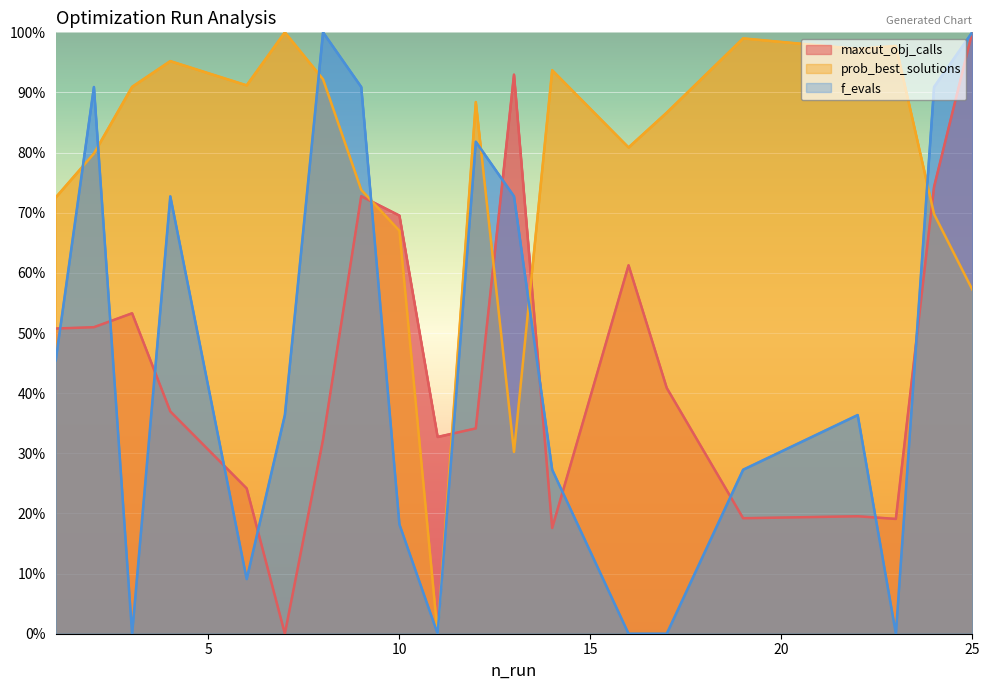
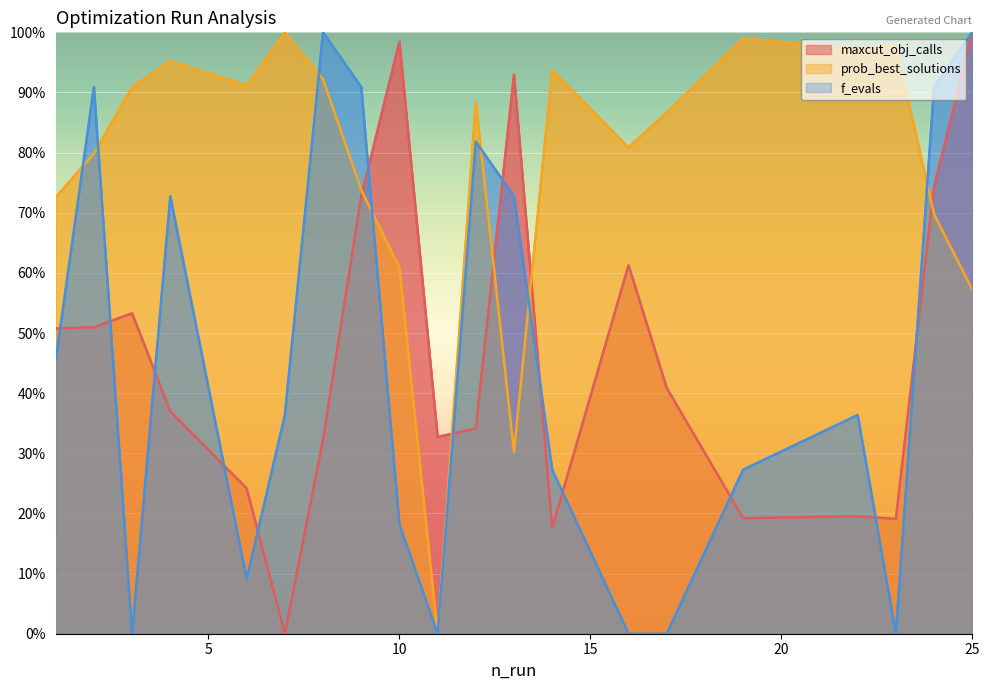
  {
    "maxcut_obj_calls": {
-     "10": "70%"
+     "10": "98%"
    },
    "prob_best_solutions": {
-     "10": "67%",
+     "10": "61%",
      "25": "57%"
    },
    "f_evals": {
      "10": "18%"
    }
  }
